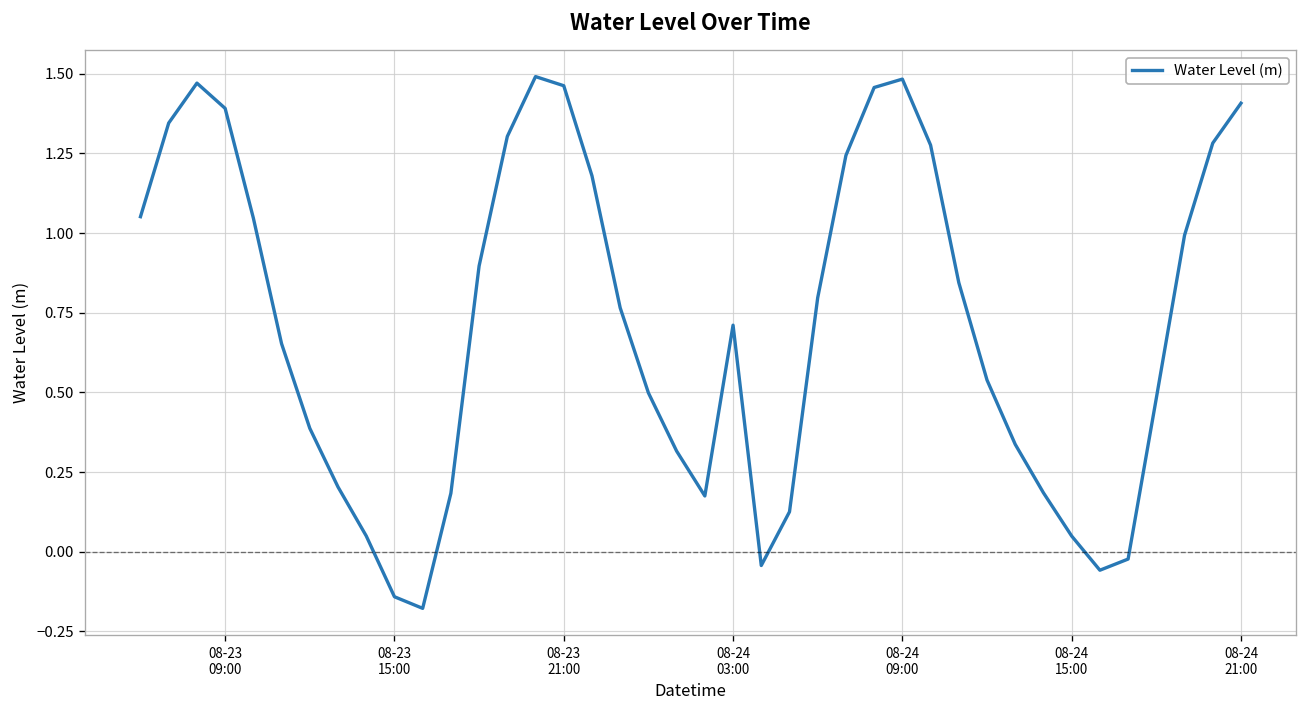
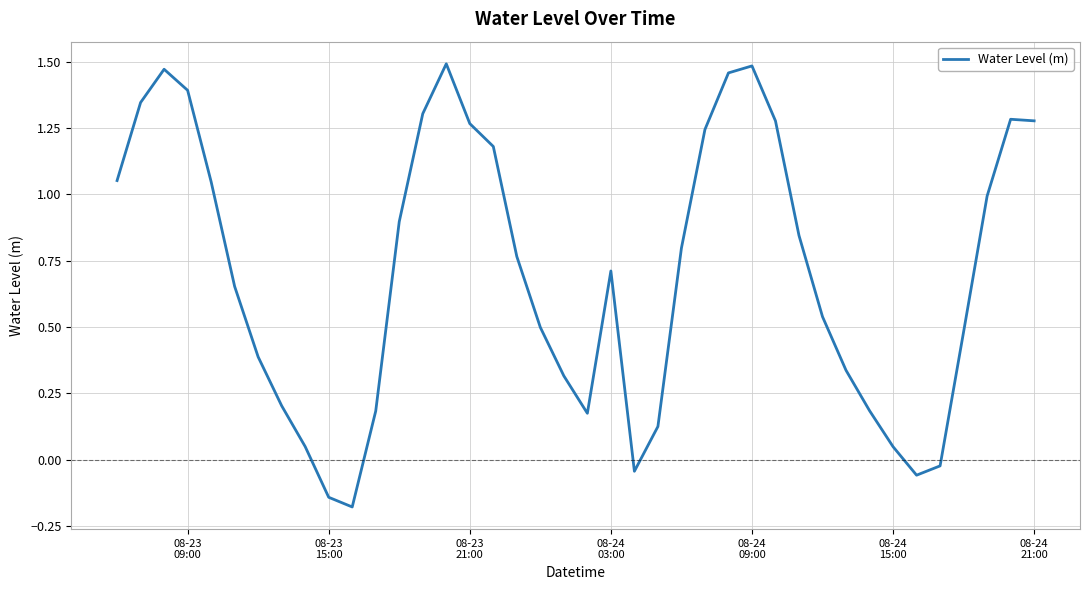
  {
    "08-23 09:00": 1.39,
    "08-23 15:00": -0.14,
-   "08-23 21:00": 1.46,
+   "08-23 21:00": 1.27,
    "08-24 03:00": 0.71,
    "08-24 09:00": 1.48,
    "08-24 15:00": 0.05,
-   "08-24 21:00": 1.41
+   "08-24 21:00": 1.28
  }
